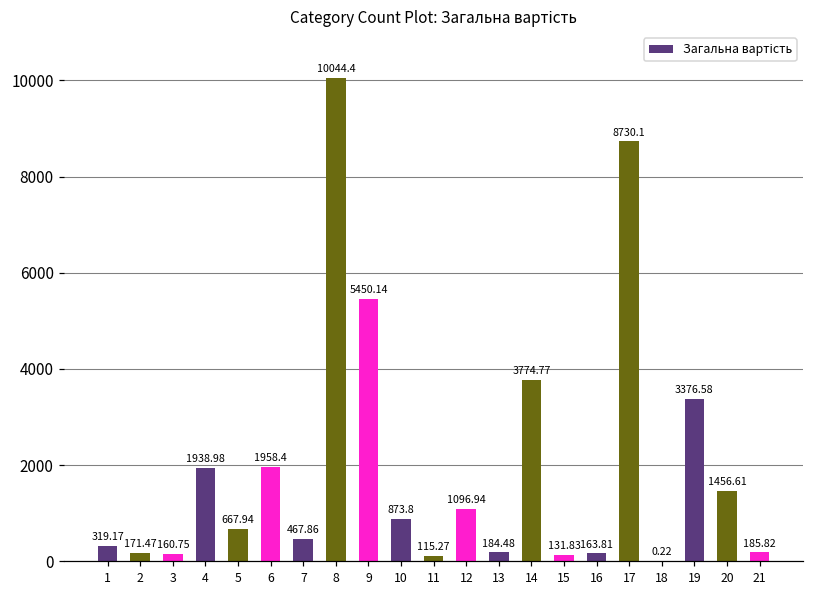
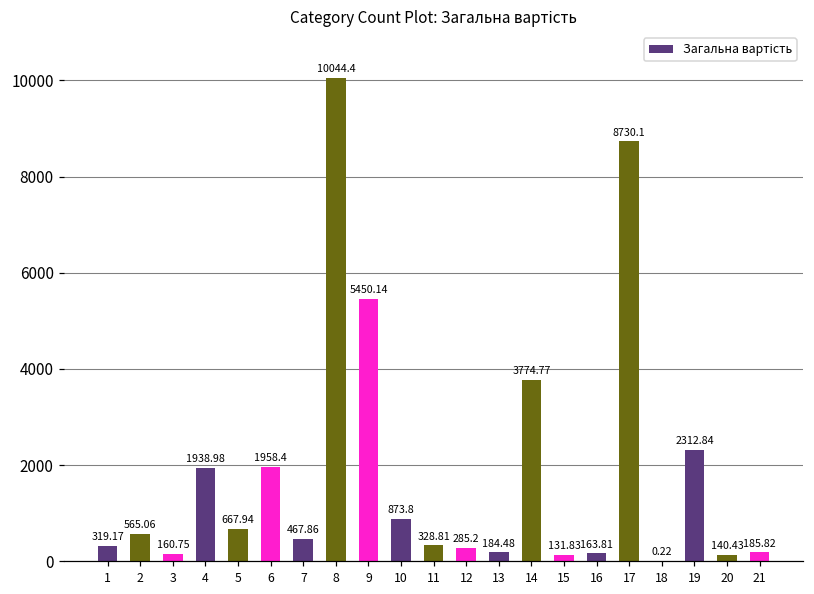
  {
    "1": 319.17,
-   "2": 171.47,
+   "2": 565.06,
    "3": 160.75,
    "4": 1938.98,
    "5": 667.94,
    "6": 1958.4,
    "7": 467.86,
    "8": 10044.4,
    "9": 5450.14,
    "10": 873.8,
-   "11": 115.27,
-   "12": 1096.94,
+   "11": 328.81,
+   "12": 285.2,
    "13": 184.48,
    "14": 3774.77,
    "15": 131.83,
    "16": 163.81,
    "17": 8730.1,
    "18": 0.22,
-   "19": 3376.58,
-   "20": 1456.61,
+   "19": 2312.84,
+   "20": 140.43,
    "21": 185.82
  }
